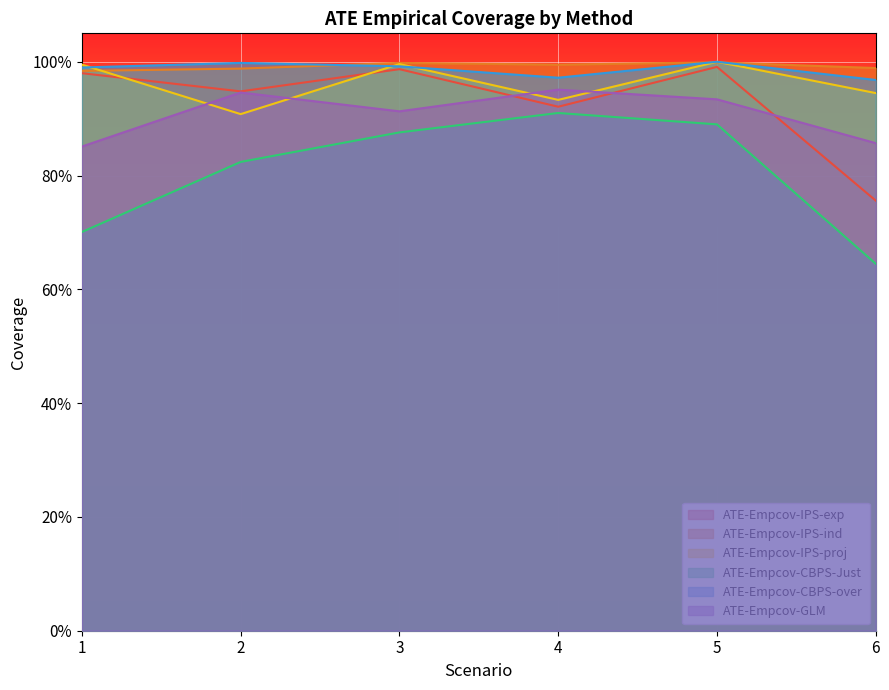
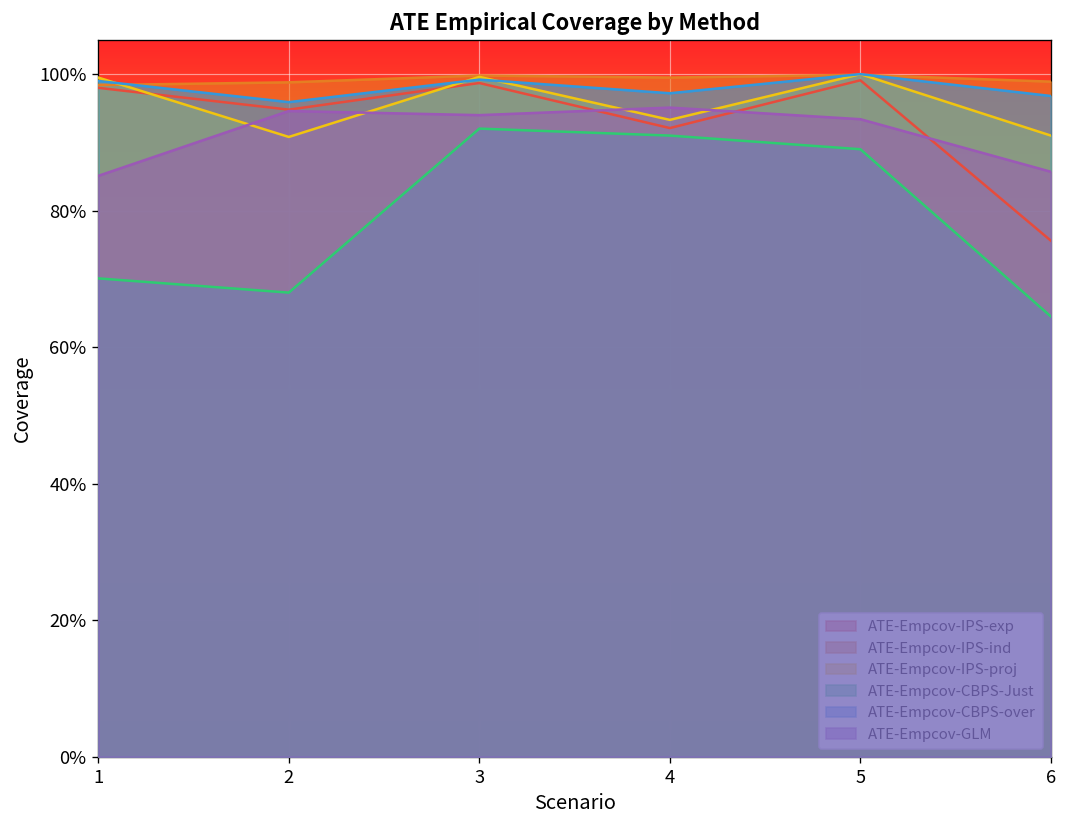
  {
    "ATE-Empcov-IPS-proj": {
      "1": "99%",
      "2": "91%",
      "4": "93%",
-     "6": "95%"
+     "6": "91%"
    },
    "ATE-Empcov-CBPS-Just": {
      "1": "70%",
-     "2": "82%",
-     "3": "88%",
+     "2": "68%",
+     "3": "92%",
      "4": "91%",
      "5": "89%",
      "6": "65%"
    },
    "ATE-Empcov-CBPS-over": {
      "1": "99%",
-     "2": "100%",
+     "2": "96%",
      "4": "97%",
      "6": "97%"
    },
    "ATE-Empcov-GLM": {
      "1": "85%",
-     "3": "91%",
+     "3": "94%",
      "4": "95%",
      "5": "93%",
      "6": "86%"
    }
  }
